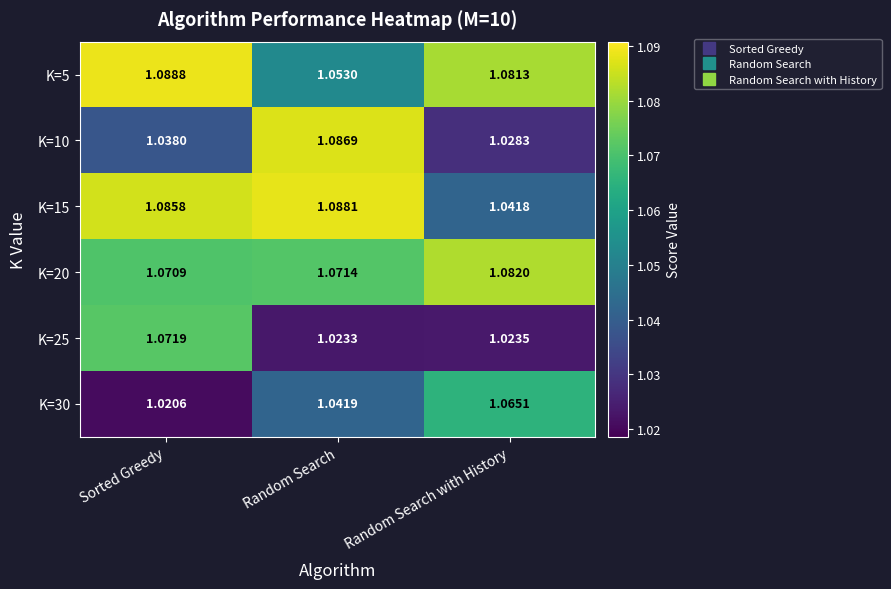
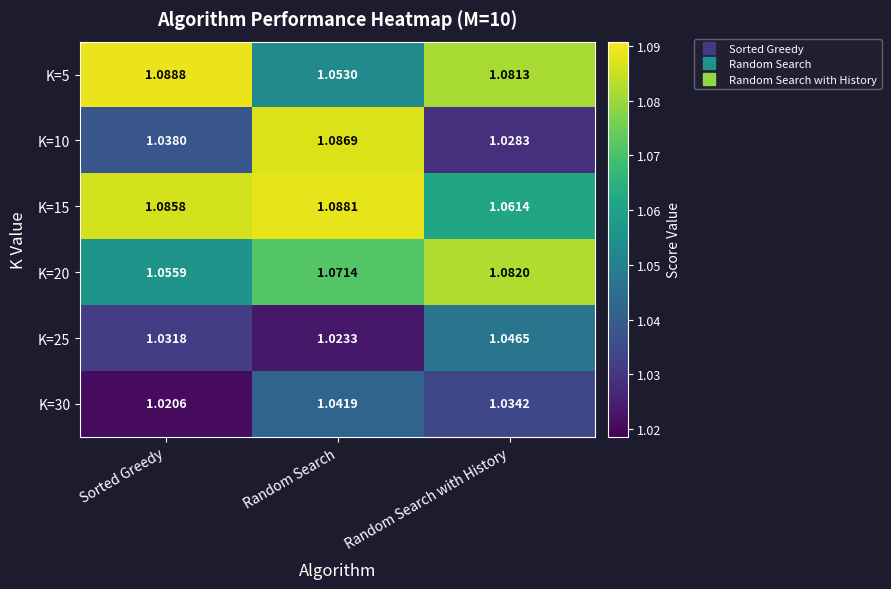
  {
    "K=5": {
      "Sorted Greedy": 1.0888,
      "Random Search": 1.0530,
      "Random Search with History": 1.0813
    },
    "K=10": {
      "Sorted Greedy": 1.0380,
      "Random Search": 1.0869,
      "Random Search with History": 1.0283
    },
    "K=15": {
      "Sorted Greedy": 1.0858,
      "Random Search": 1.0881,
-     "Random Search with History": 1.0418
+     "Random Search with History": 1.0614
    },
    "K=20": {
-     "Sorted Greedy": 1.0709,
+     "Sorted Greedy": 1.0559,
      "Random Search": 1.0714,
      "Random Search with History": 1.0820
    },
    "K=25": {
-     "Sorted Greedy": 1.0719,
+     "Sorted Greedy": 1.0318,
      "Random Search": 1.0233,
-     "Random Search with History": 1.0235
+     "Random Search with History": 1.0465
    },
    "K=30": {
      "Sorted Greedy": 1.0206,
      "Random Search": 1.0419,
-     "Random Search with History": 1.0651
+     "Random Search with History": 1.0342
    }
  }
